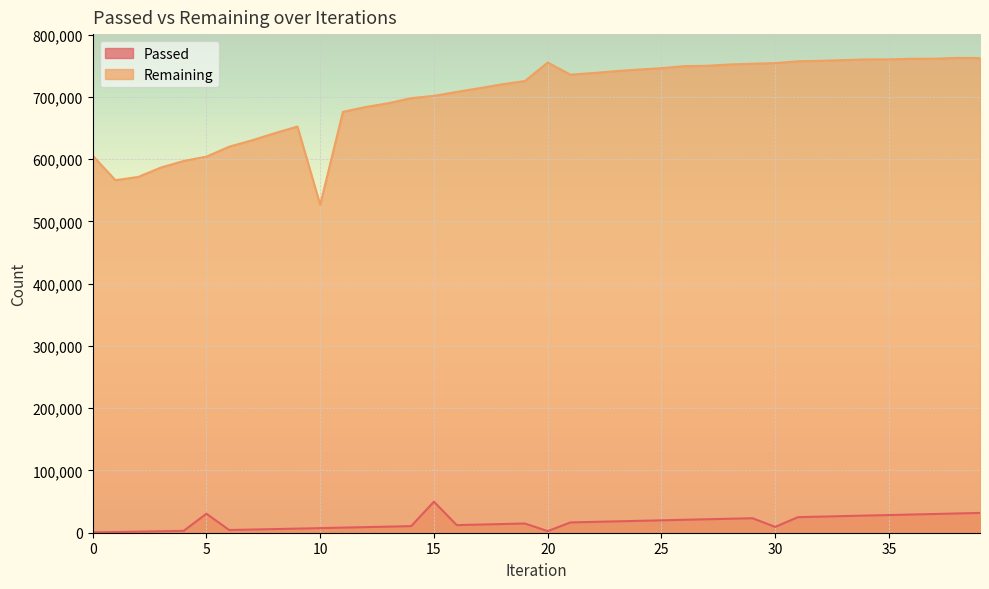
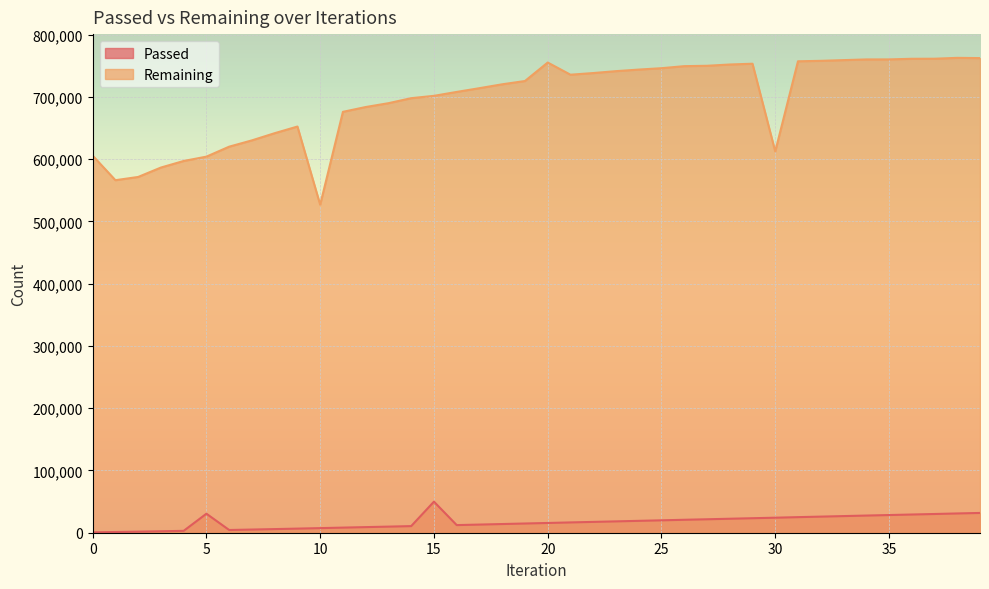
  {
    "Passed": {
      "0": "0",
      "5": "30,000",
      "10": "10,000",
      "15": "50,000",
-     "20": "0",
+     "20": "20,000",
      "25": "20,000",
-     "30": "10,000",
+     "30": "20,000",
      "35": "30,000"
    },
    "Remaining": {
      "0": "610,000",
      "5": "600,000",
      "10": "530,000",
      "15": "700,000",
      "20": "760,000",
      "25": "750,000",
-     "30": "750,000",
+     "30": "610,000",
      "35": "760,000"
    }
  }
